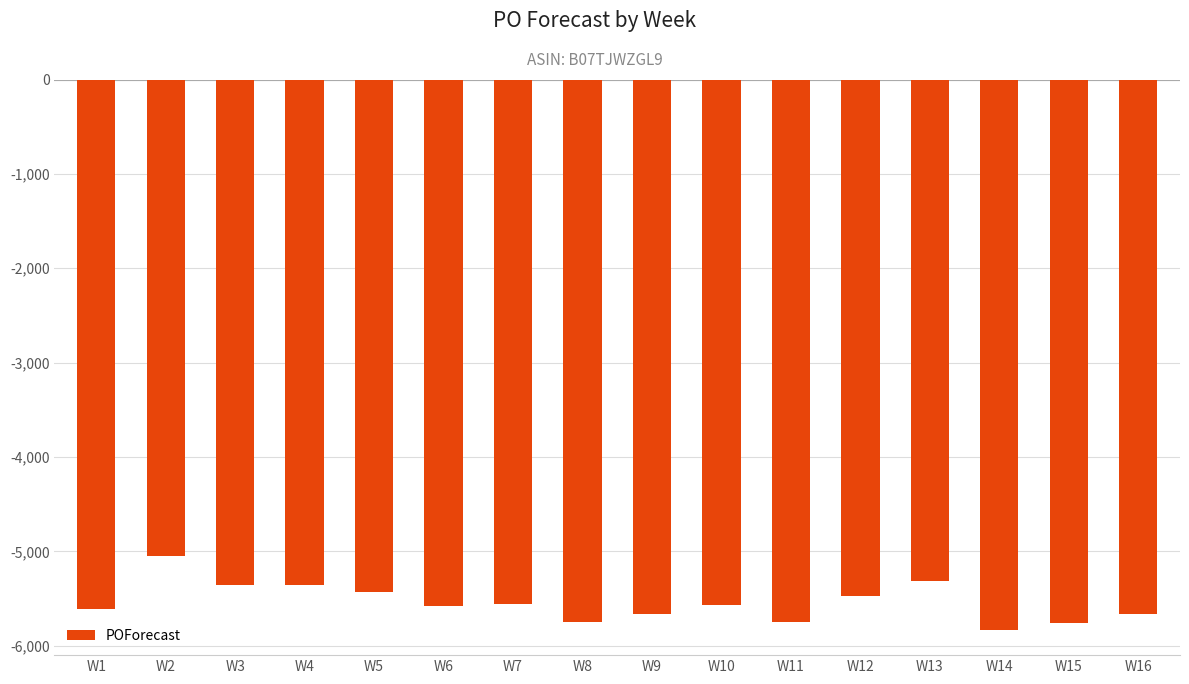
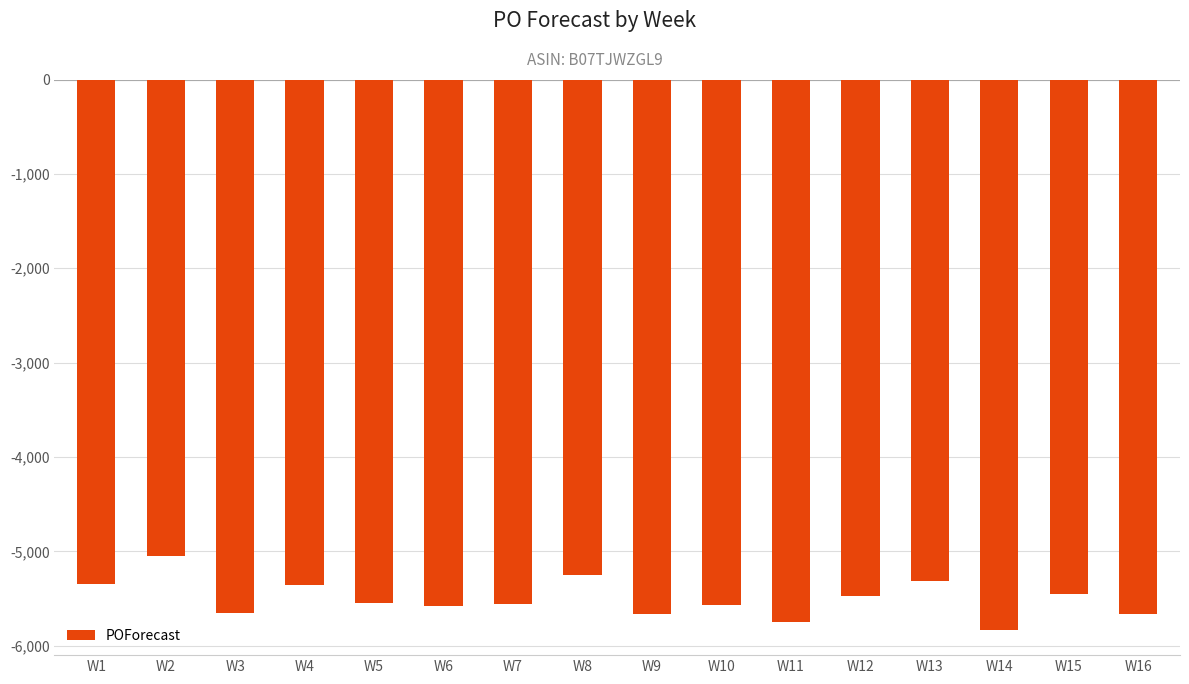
  {
-   "W1": "-5,600",
+   "W1": "-5,300",
    "W2": "-5,000",
-   "W3": "-5,400",
+   "W3": "-5,700",
    "W4": "-5,400",
-   "W5": "-5,400",
+   "W5": "-5,500",
    "W6": "-5,600",
    "W7": "-5,600",
-   "W8": "-5,700",
+   "W8": "-5,300",
    "W9": "-5,700",
    "W10": "-5,600",
    "W11": "-5,700",
    "W12": "-5,500",
    "W13": "-5,300",
    "W14": "-5,800",
-   "W15": "-5,800",
+   "W15": "-5,500",
    "W16": "-5,700"
  }
